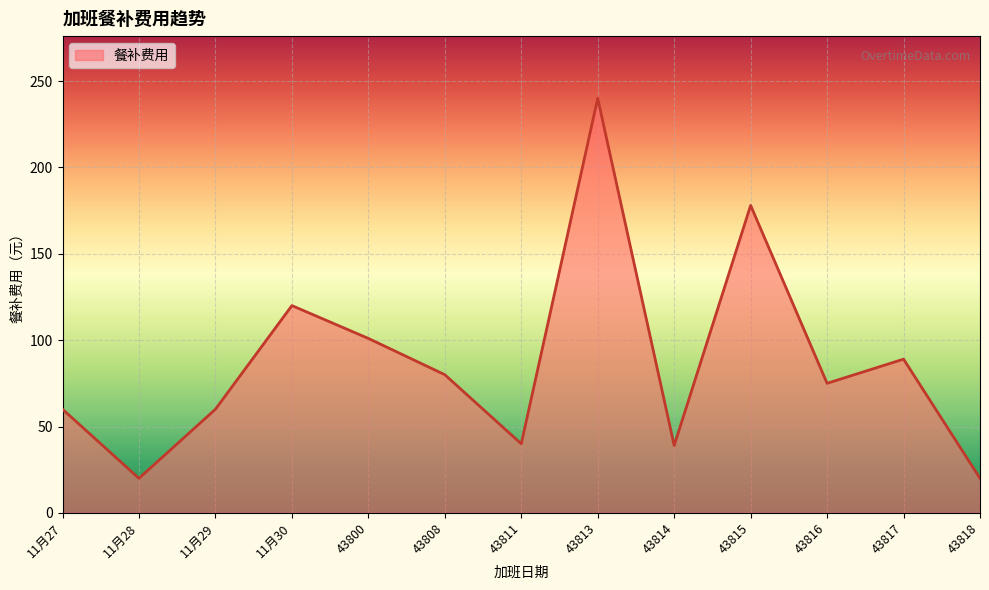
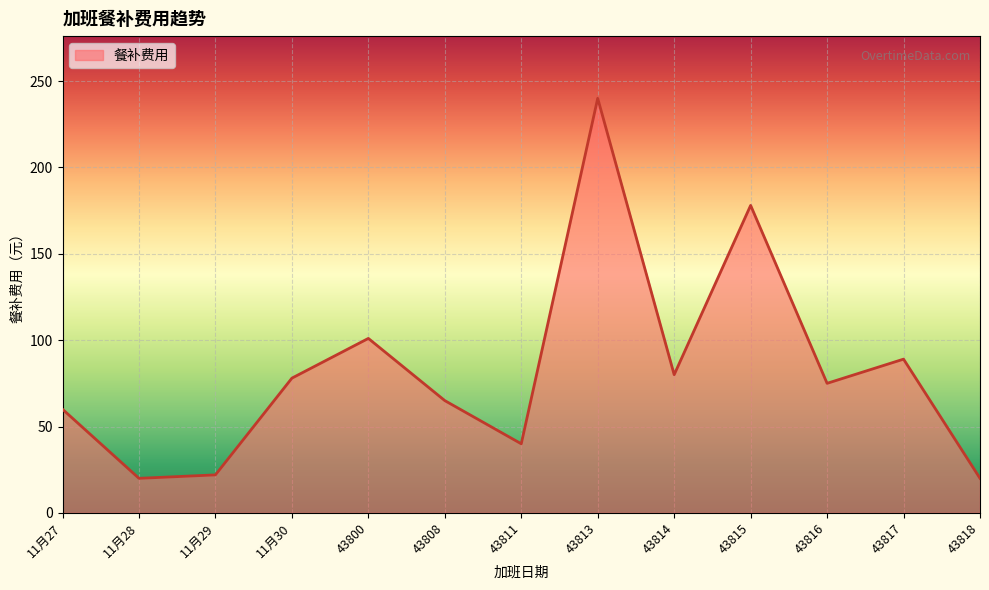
  {
    "11月27": 60,
    "11月28": 20,
-   "11月29": 60,
-   "11月30": 120,
+   "11月29": 22,
+   "11月30": 78,
    "43800": 101,
-   "43808": 80,
+   "43808": 65,
    "43811": 40,
    "43813": 240,
-   "43814": 39,
+   "43814": 80,
    "43815": 178,
    "43816": 75,
    "43817": 89,
    "43818": 20
  }
